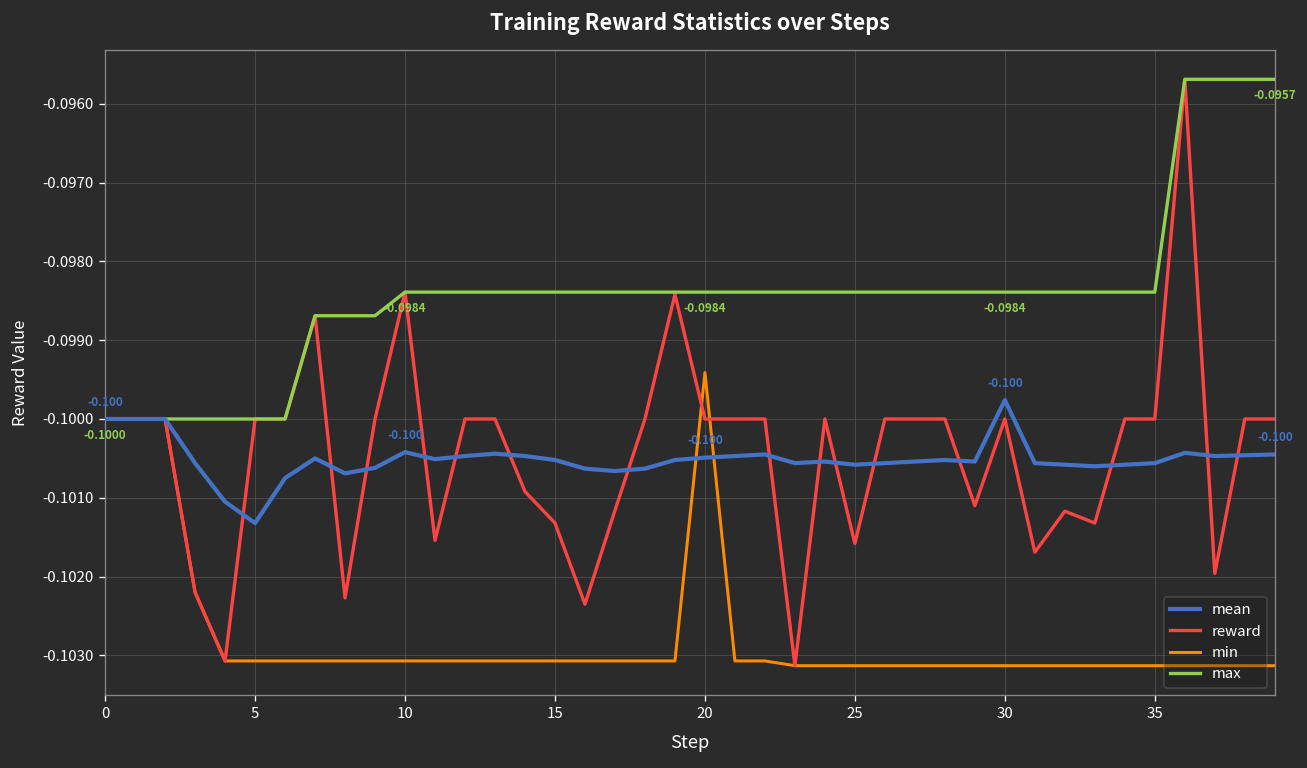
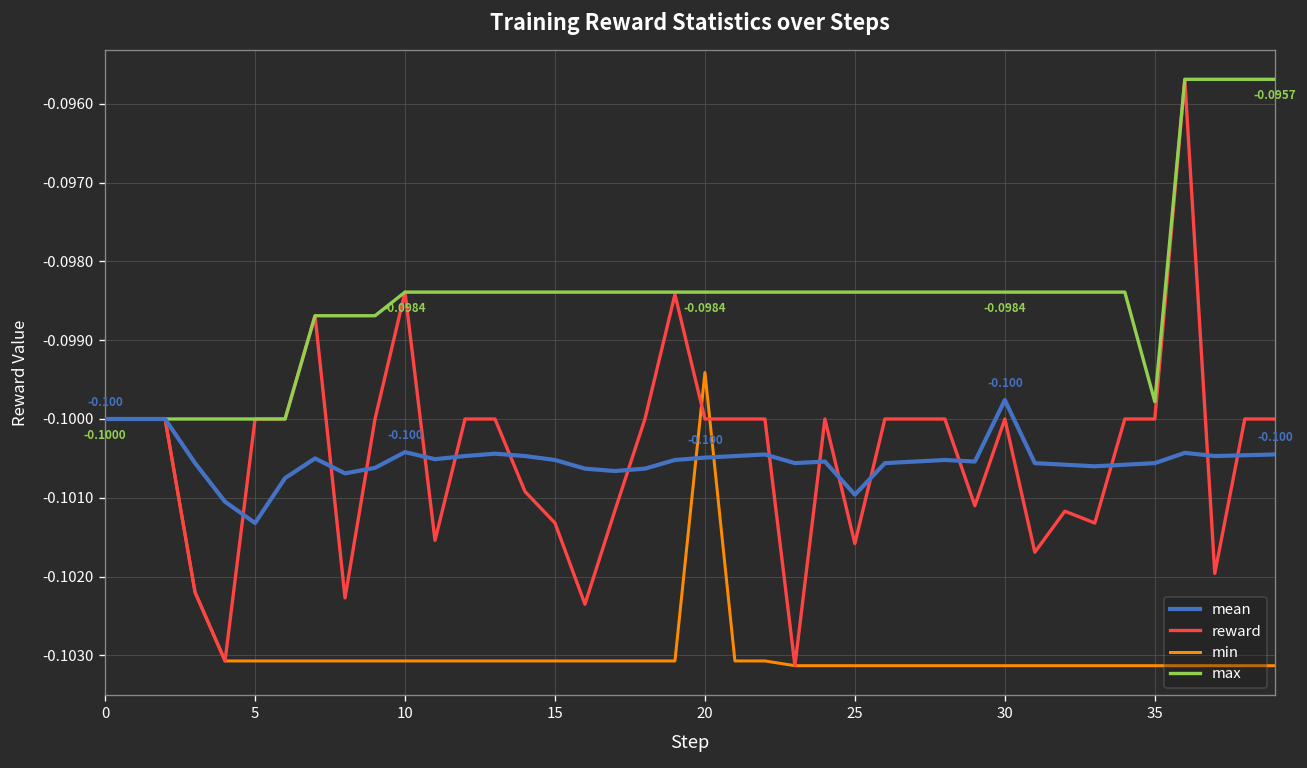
  {
    "mean": {
      "5": -0.1013,
      "15": -0.1005,
-     "25": -0.1006,
+     "25": -0.1010,
      "35": -0.1006
    },
    "reward": {
      "15": -0.1013,
      "25": -0.1016,
      "35": -0.1000
    },
    "min": {
      "5": -0.1031,
      "10": -0.1031,
      "15": -0.1031,
      "20": -0.0994,
      "25": -0.1031,
      "30": -0.1031,
      "35": -0.1031
    },
    "max": {
      "15": -0.0984,
      "25": -0.0984,
-     "35": -0.0984
+     "35": -0.0998
    }
  }
